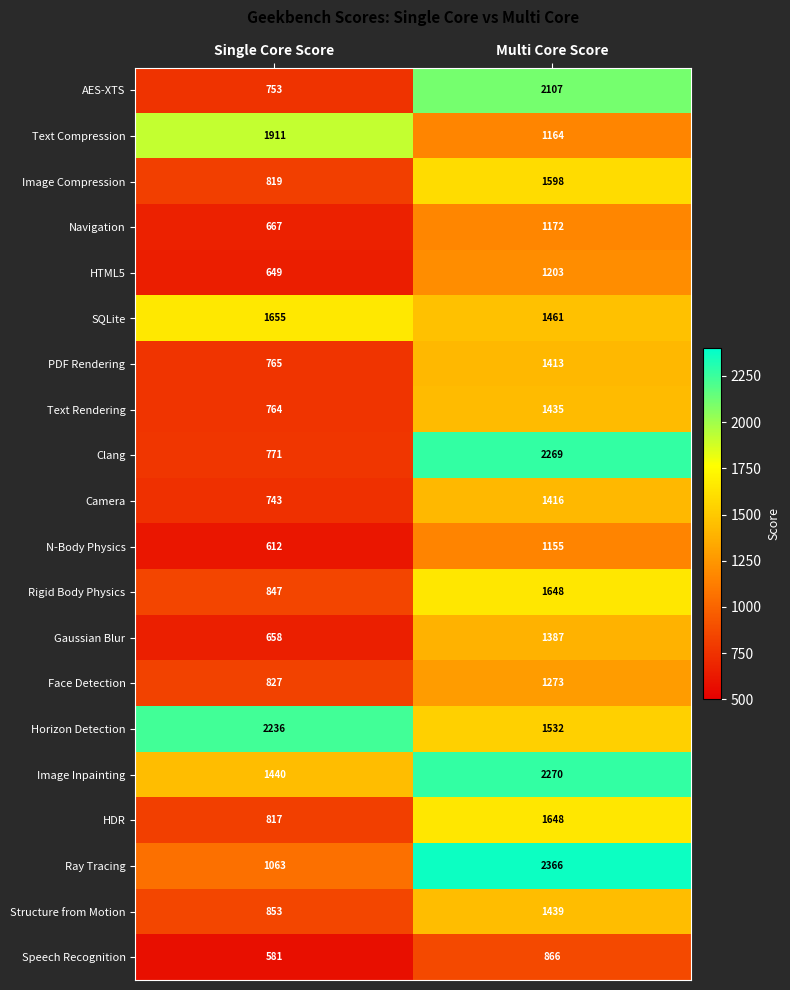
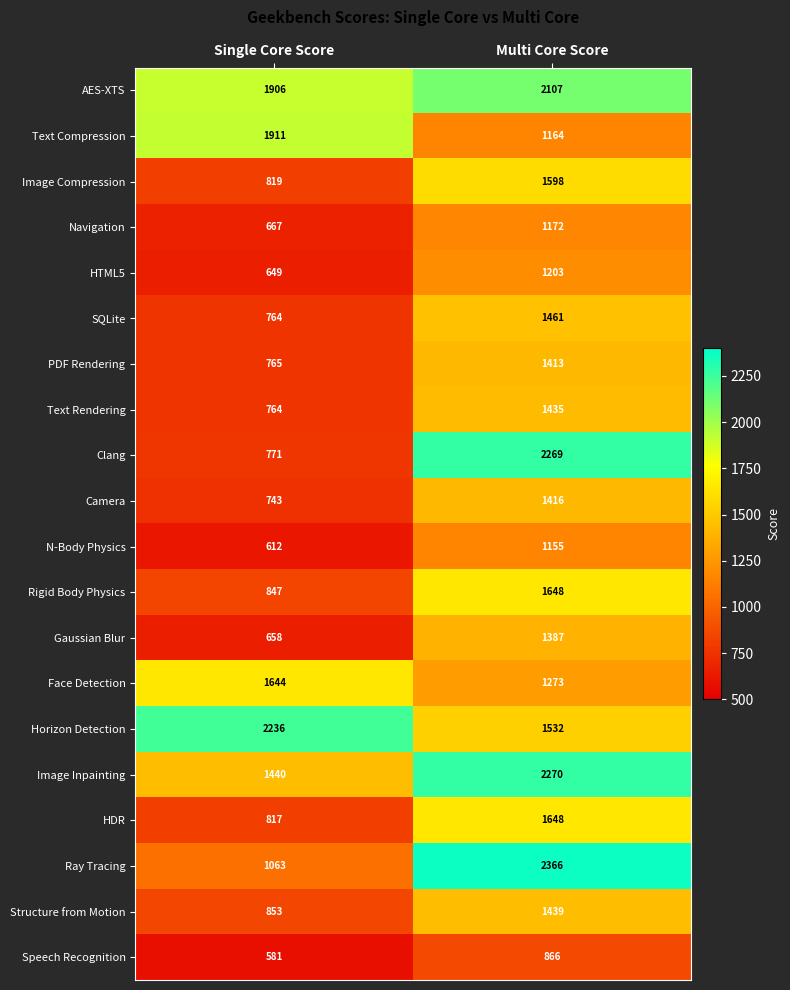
  {
    "AES-XTS": {
-     "Single Core Score": 753,
+     "Single Core Score": 1906,
      "Multi Core Score": 2107
    },
    "Text Compression": {
      "Single Core Score": 1911,
      "Multi Core Score": 1164
    },
    "Image Compression": {
      "Single Core Score": 819,
      "Multi Core Score": 1598
    },
    "Navigation": {
      "Single Core Score": 667,
      "Multi Core Score": 1172
    },
    "HTML5": {
      "Single Core Score": 649,
      "Multi Core Score": 1203
    },
    "SQLite": {
-     "Single Core Score": 1655,
+     "Single Core Score": 764,
      "Multi Core Score": 1461
    },
    "PDF Rendering": {
      "Single Core Score": 765,
      "Multi Core Score": 1413
    },
    "Text Rendering": {
      "Single Core Score": 764,
      "Multi Core Score": 1435
    },
    "Clang": {
      "Single Core Score": 771,
      "Multi Core Score": 2269
    },
    "Camera": {
      "Single Core Score": 743,
      "Multi Core Score": 1416
    },
    "N-Body Physics": {
      "Single Core Score": 612,
      "Multi Core Score": 1155
    },
    "Rigid Body Physics": {
      "Single Core Score": 847,
      "Multi Core Score": 1648
    },
    "Gaussian Blur": {
      "Single Core Score": 658,
      "Multi Core Score": 1387
    },
    "Face Detection": {
-     "Single Core Score": 827,
+     "Single Core Score": 1644,
      "Multi Core Score": 1273
    },
    "Horizon Detection": {
      "Single Core Score": 2236,
      "Multi Core Score": 1532
    },
    "Image Inpainting": {
      "Single Core Score": 1440,
      "Multi Core Score": 2270
    },
    "HDR": {
      "Single Core Score": 817,
      "Multi Core Score": 1648
    },
    "Ray Tracing": {
      "Single Core Score": 1063,
      "Multi Core Score": 2366
    },
    "Structure from Motion": {
      "Single Core Score": 853,
      "Multi Core Score": 1439
    },
    "Speech Recognition": {
      "Single Core Score": 581,
      "Multi Core Score": 866
    }
  }
